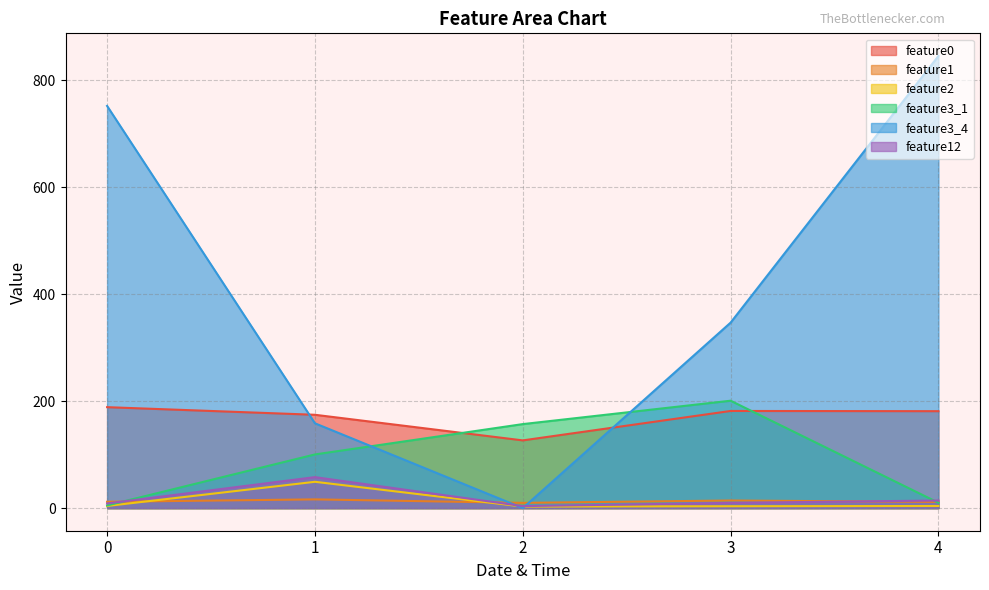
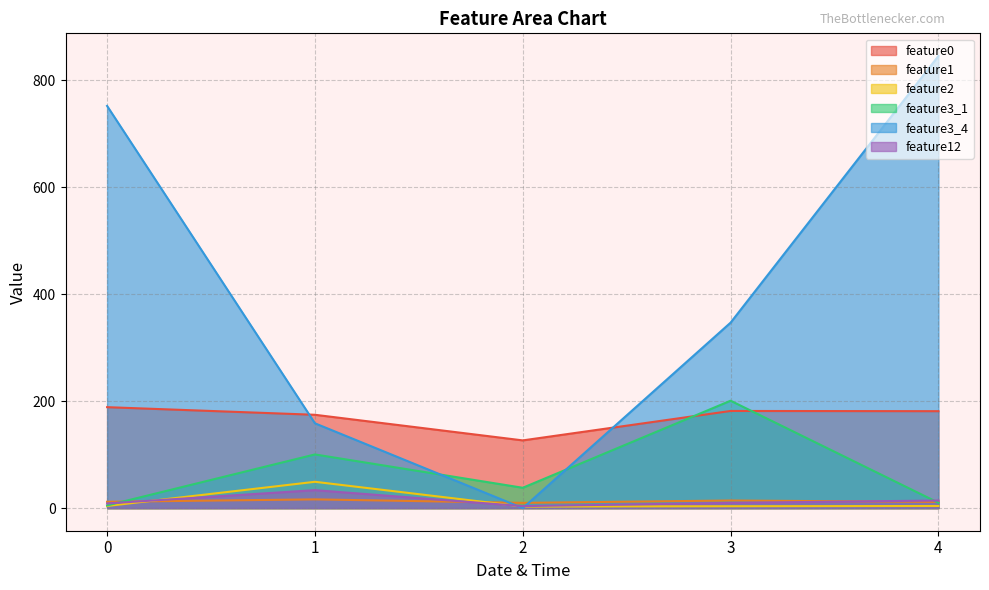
  {
    "feature2": {
      "1": 50,
      "3": 0,
      "4": 0
    },
    "feature3_1": {
      "1": 100,
-     "2": 160,
+     "2": 40,
      "3": 200
    },
    "feature3_4": {
      "0": 750,
      "1": 160,
      "3": 350
    },
    "feature12": {
-     "1": 60
+     "1": 30
    }
  }
